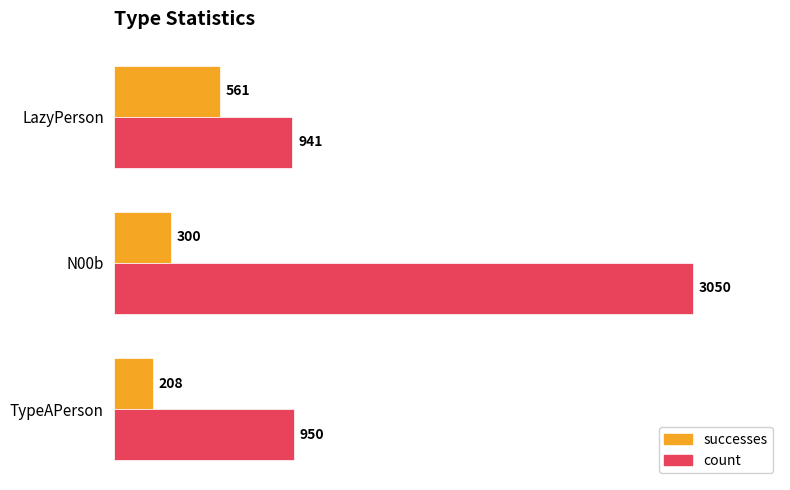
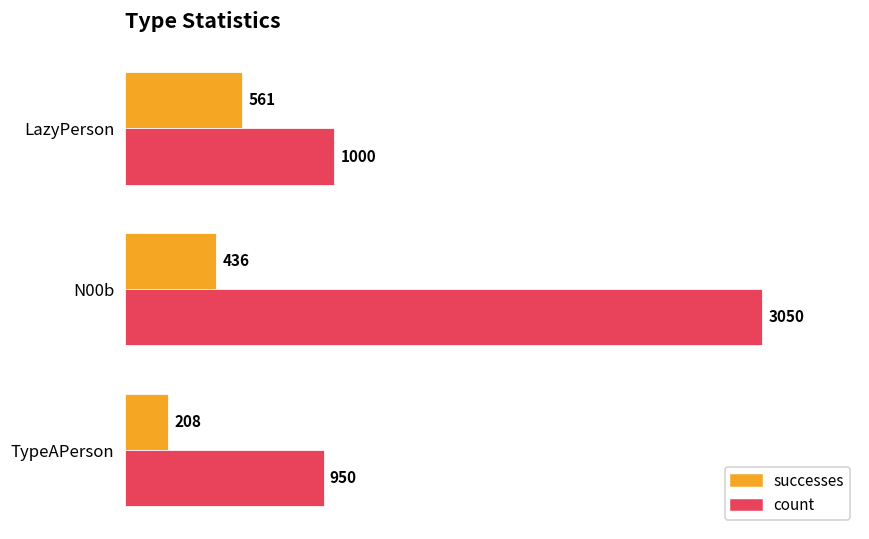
  {
    "successes": {
      "LazyPerson": 561,
-     "N00b": 300,
+     "N00b": 436,
      "TypeAPerson": 208
    },
    "count": {
-     "LazyPerson": 941,
+     "LazyPerson": 1000,
      "N00b": 3050,
      "TypeAPerson": 950
    }
  }
